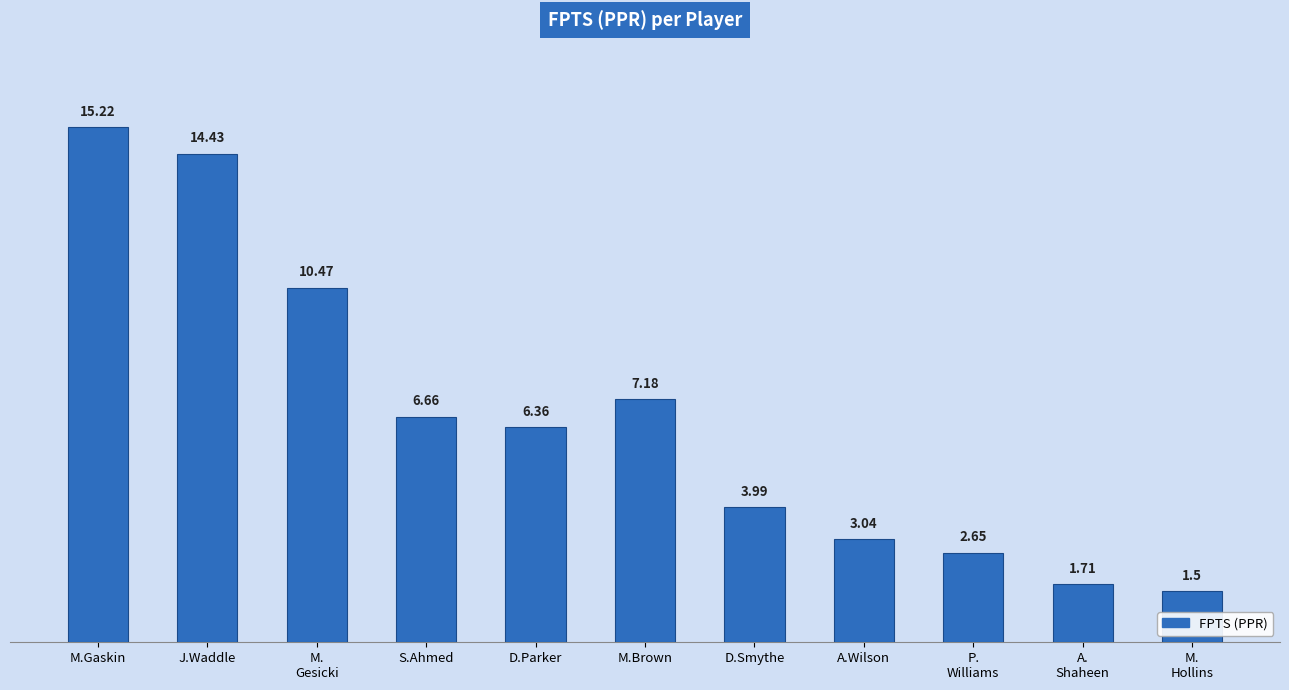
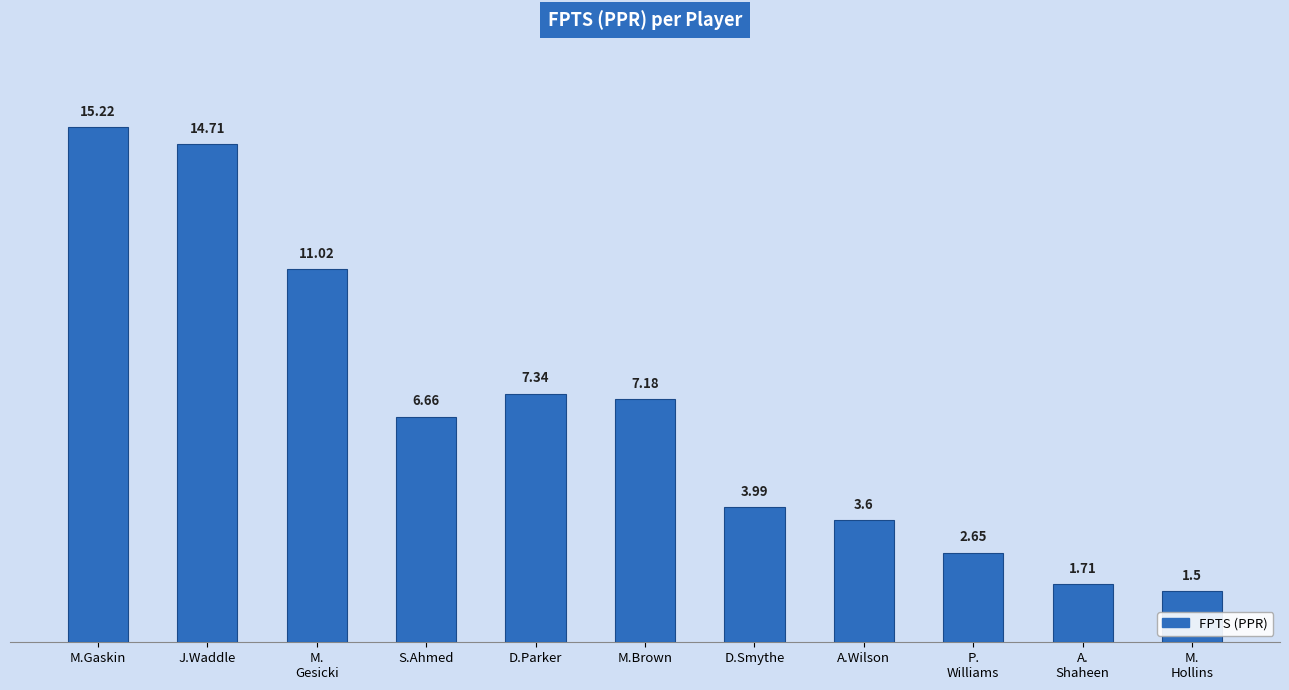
  {
    "M.Gaskin": 15.22,
-   "J.Waddle": 14.43,
-   "M. Gesicki": 10.47,
+   "J.Waddle": 14.71,
+   "M. Gesicki": 11.02,
    "S.Ahmed": 6.66,
-   "D.Parker": 6.36,
+   "D.Parker": 7.34,
    "M.Brown": 7.18,
    "D.Smythe": 3.99,
-   "A.Wilson": 3.04,
+   "A.Wilson": 3.6,
    "P. Williams": 2.65,
    "A. Shaheen": 1.71,
    "M. Hollins": 1.5
  }
